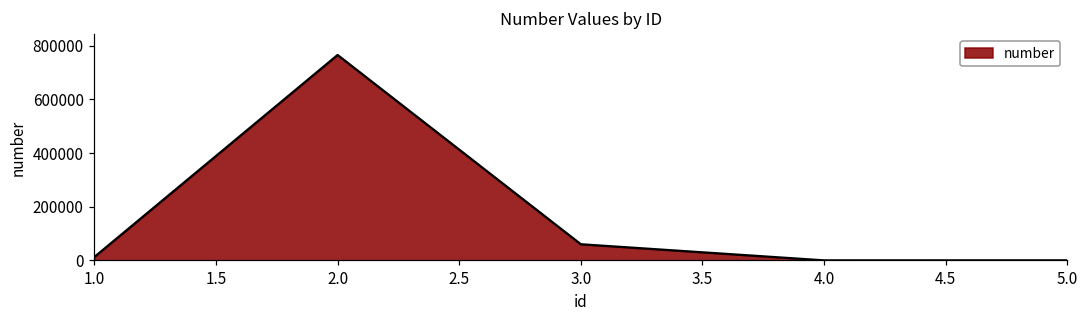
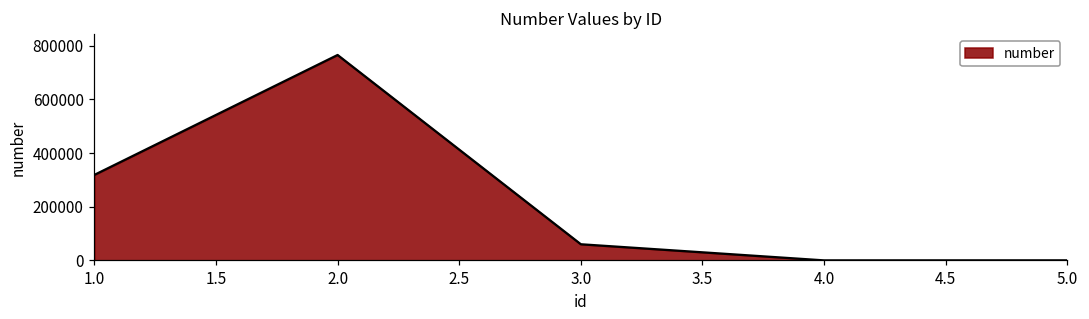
  {
-   "1.0": 10000,
+   "1.0": 320000,
    "2.0": 770000,
    "3.0": 60000,
    "4.0": 0,
    "5.0": 0
  }
